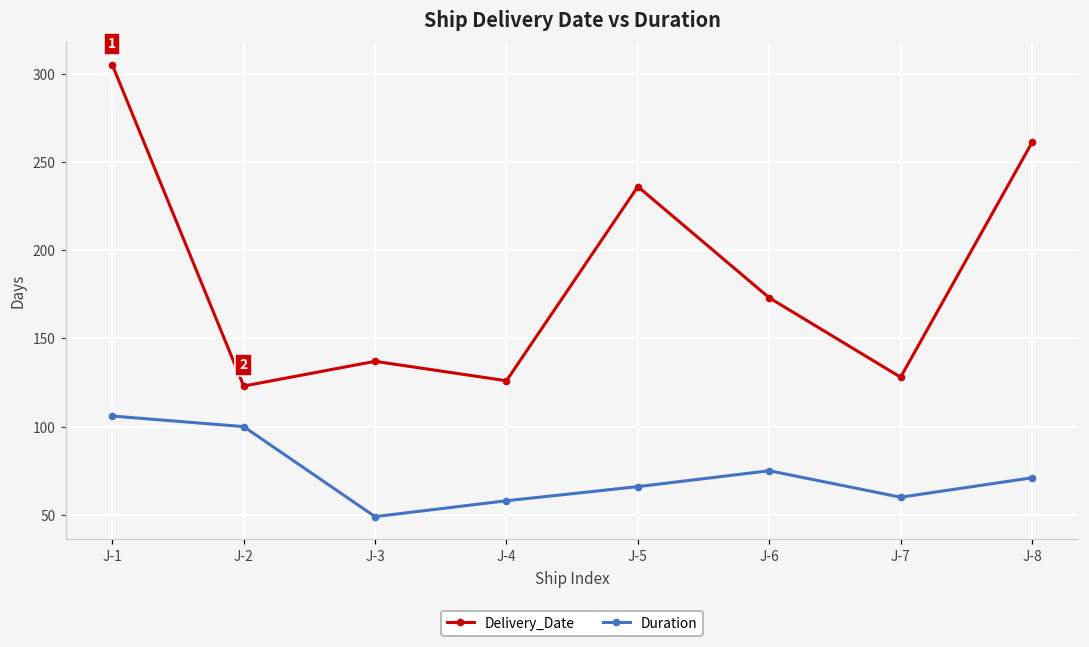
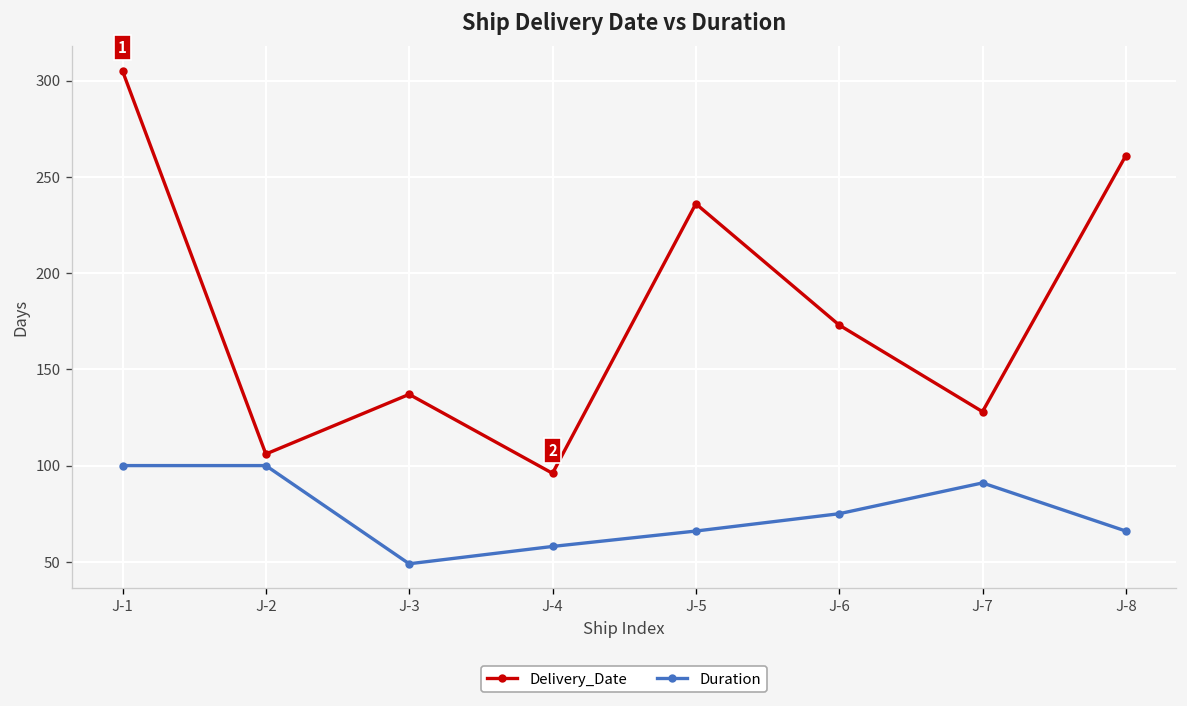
  {
    "Delivery_Date": {
-     "J-2": 123,
+     "J-2": 106,
      "J-3": 137,
-     "J-4": 126,
+     "J-4": 96,
      "J-5": 236,
      "J-6": 173,
      "J-7": 128,
      "J-8": 261
    },
    "Duration": {
-     "J-1": 106,
+     "J-1": 100,
      "J-2": 100,
      "J-3": 49,
      "J-4": 58,
      "J-5": 66,
      "J-6": 75,
-     "J-7": 60,
-     "J-8": 71
+     "J-7": 91,
+     "J-8": 66
    }
  }
